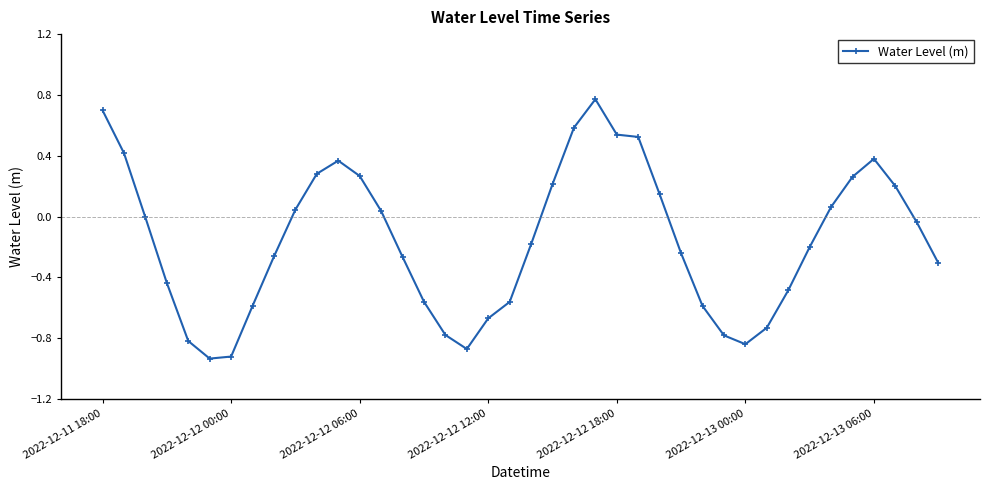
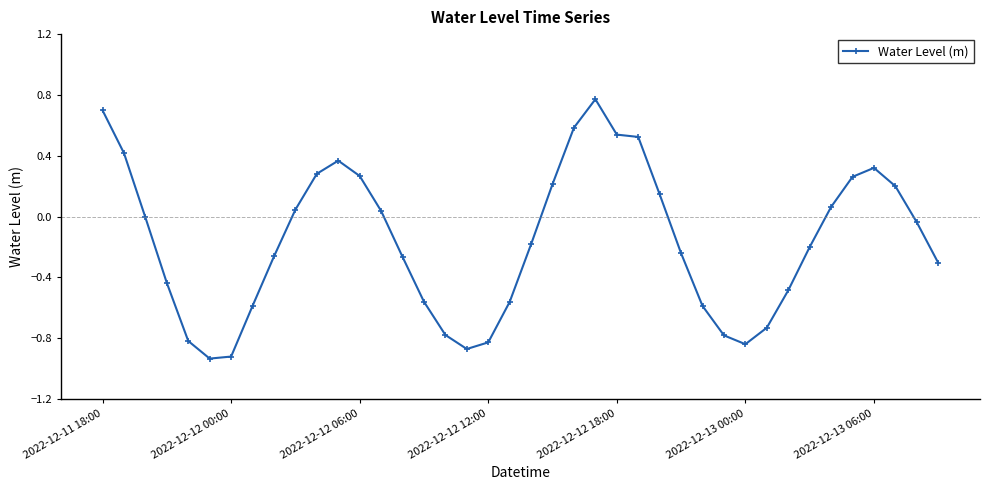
  {
    "2022-12-11 18:00": 0.70,
    "2022-12-12 00:00": -0.92,
    "2022-12-12 06:00": 0.27,
-   "2022-12-12 12:00": -0.67,
+   "2022-12-12 12:00": -0.83,
    "2022-12-12 18:00": 0.54,
    "2022-12-13 00:00": -0.84,
-   "2022-12-13 06:00": 0.38
+   "2022-12-13 06:00": 0.32
  }
